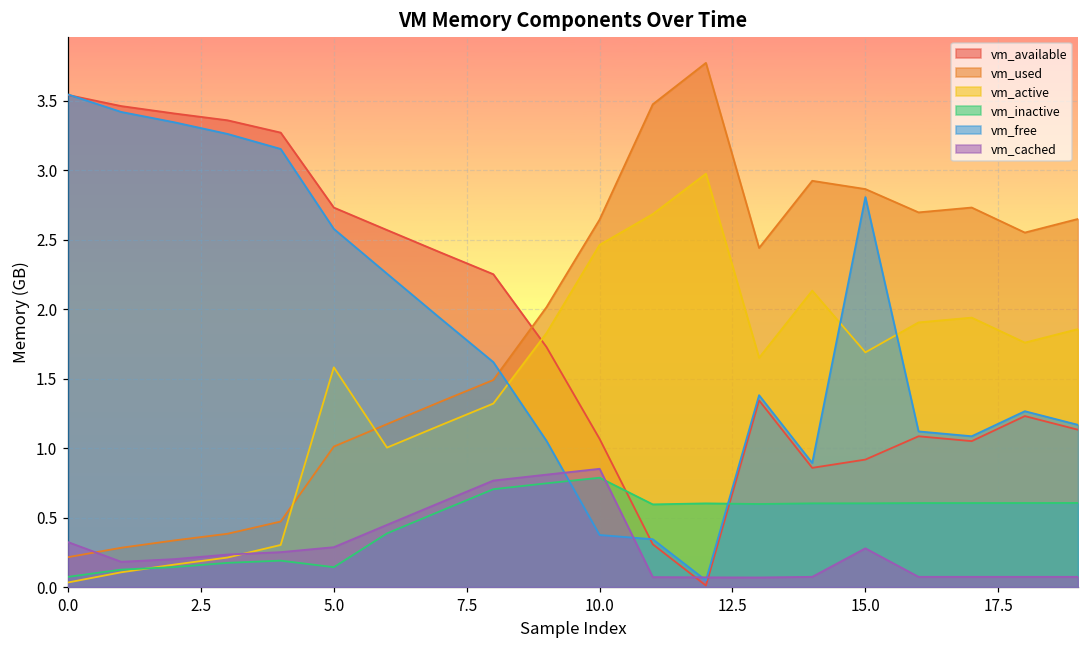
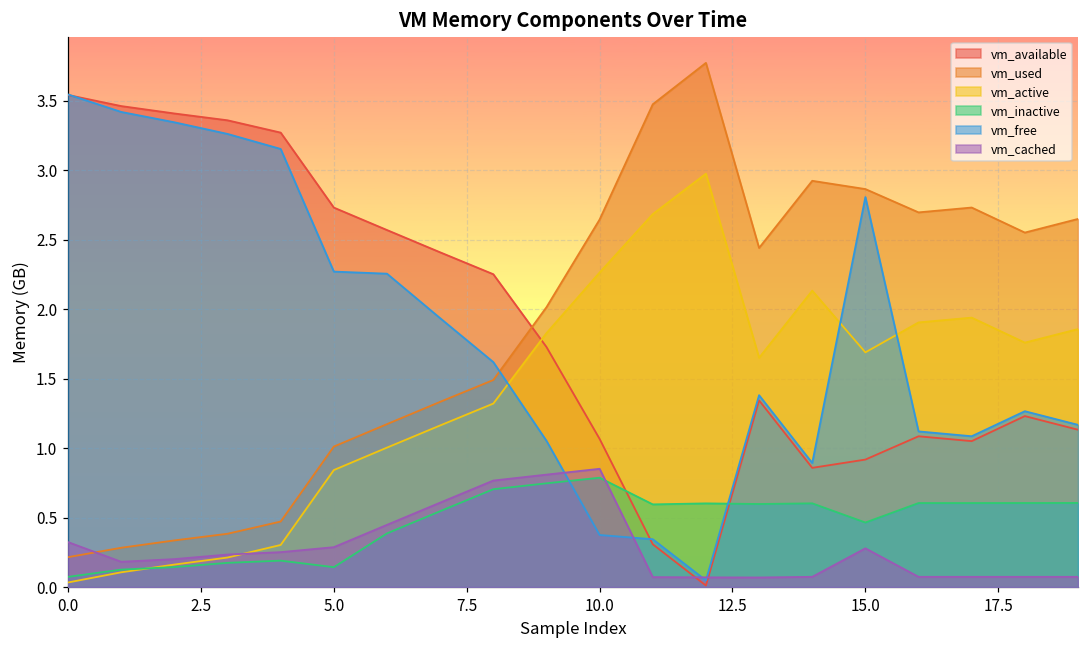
  {
    "vm_active": {
      "0.0": 0.03,
-     "5.0": 1.58,
-     "10.0": 2.46,
+     "5.0": 0.84,
+     "10.0": 2.26,
      "15.0": 1.69
    },
    "vm_inactive": {
      "0.0": 0.07,
      "5.0": 0.14,
      "10.0": 0.79,
-     "15.0": 0.60
+     "15.0": 0.46
    },
    "vm_free": {
-     "5.0": 2.58,
+     "5.0": 2.27,
      "10.0": 0.37,
      "15.0": 2.81
    },
    "vm_cached": {
      "0.0": 0.32,
      "5.0": 0.29,
      "10.0": 0.85,
      "15.0": 0.28
    }
  }
